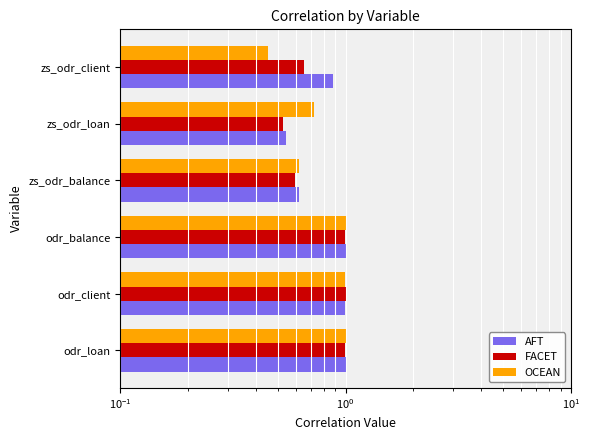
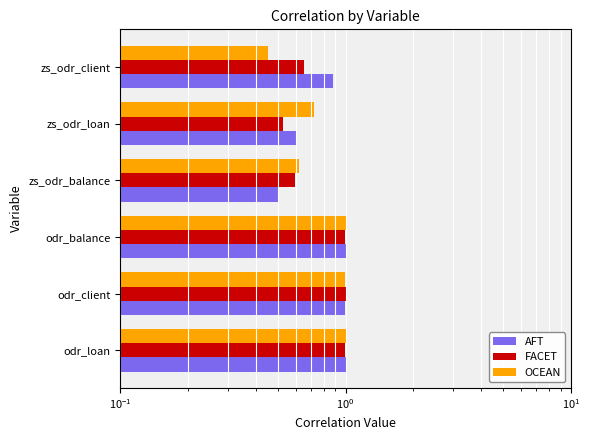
  {
    "AFT": {
      "zs_odr_client": 0.88,
-     "zs_odr_loan": 0.55,
-     "zs_odr_balance": 0.62,
+     "zs_odr_loan": 0.61,
+     "zs_odr_balance": 0.50,
      "odr_balance": 1.0,
      "odr_client": 1.0,
      "odr_loan": 1.0
    },
    "FACET": {
      "zs_odr_client": 0.66,
      "zs_odr_loan": 0.53,
      "zs_odr_balance": 0.60,
      "odr_balance": 1.0,
      "odr_client": 1.0,
      "odr_loan": 1.0
    },
    "OCEAN": {
      "zs_odr_client": 0.45,
      "zs_odr_loan": 0.72,
      "zs_odr_balance": 0.62,
      "odr_balance": 1.0,
      "odr_client": 1.0,
      "odr_loan": 1.0
    }
  }
